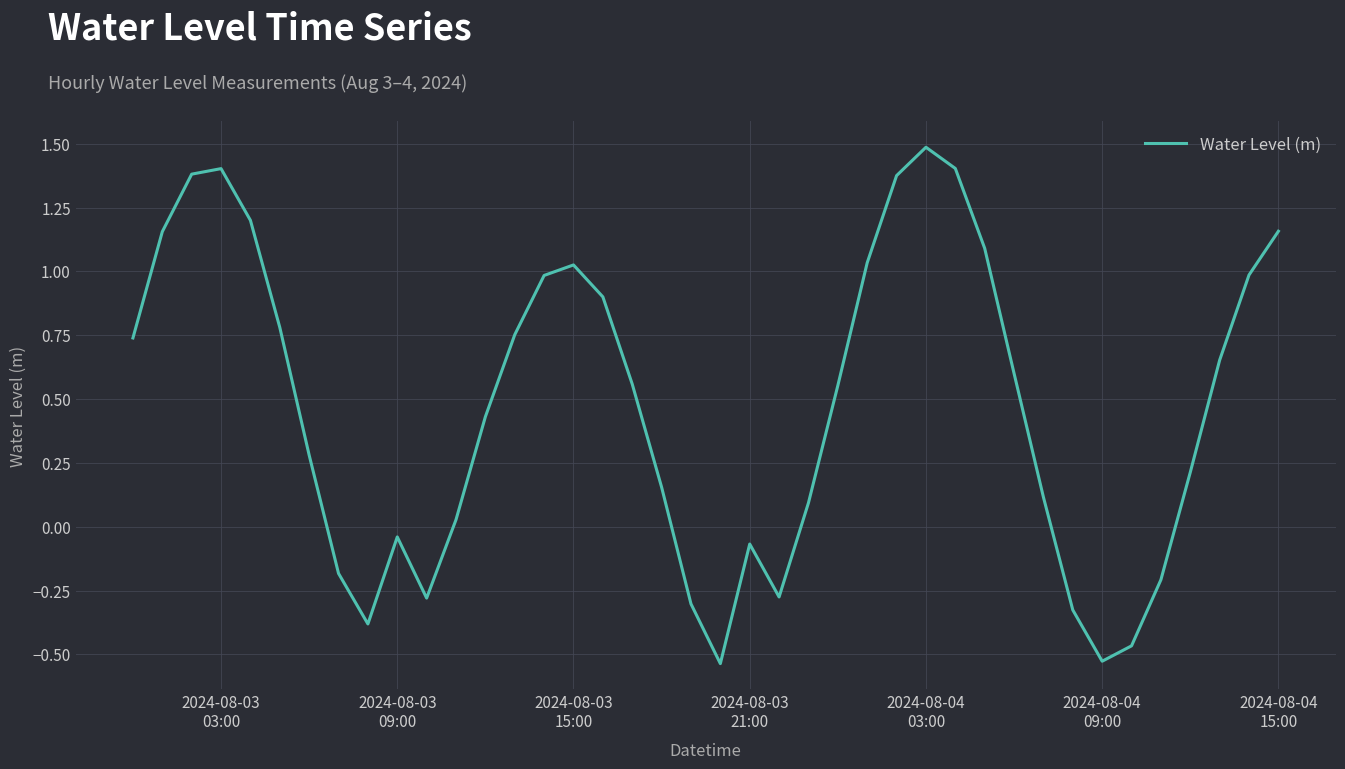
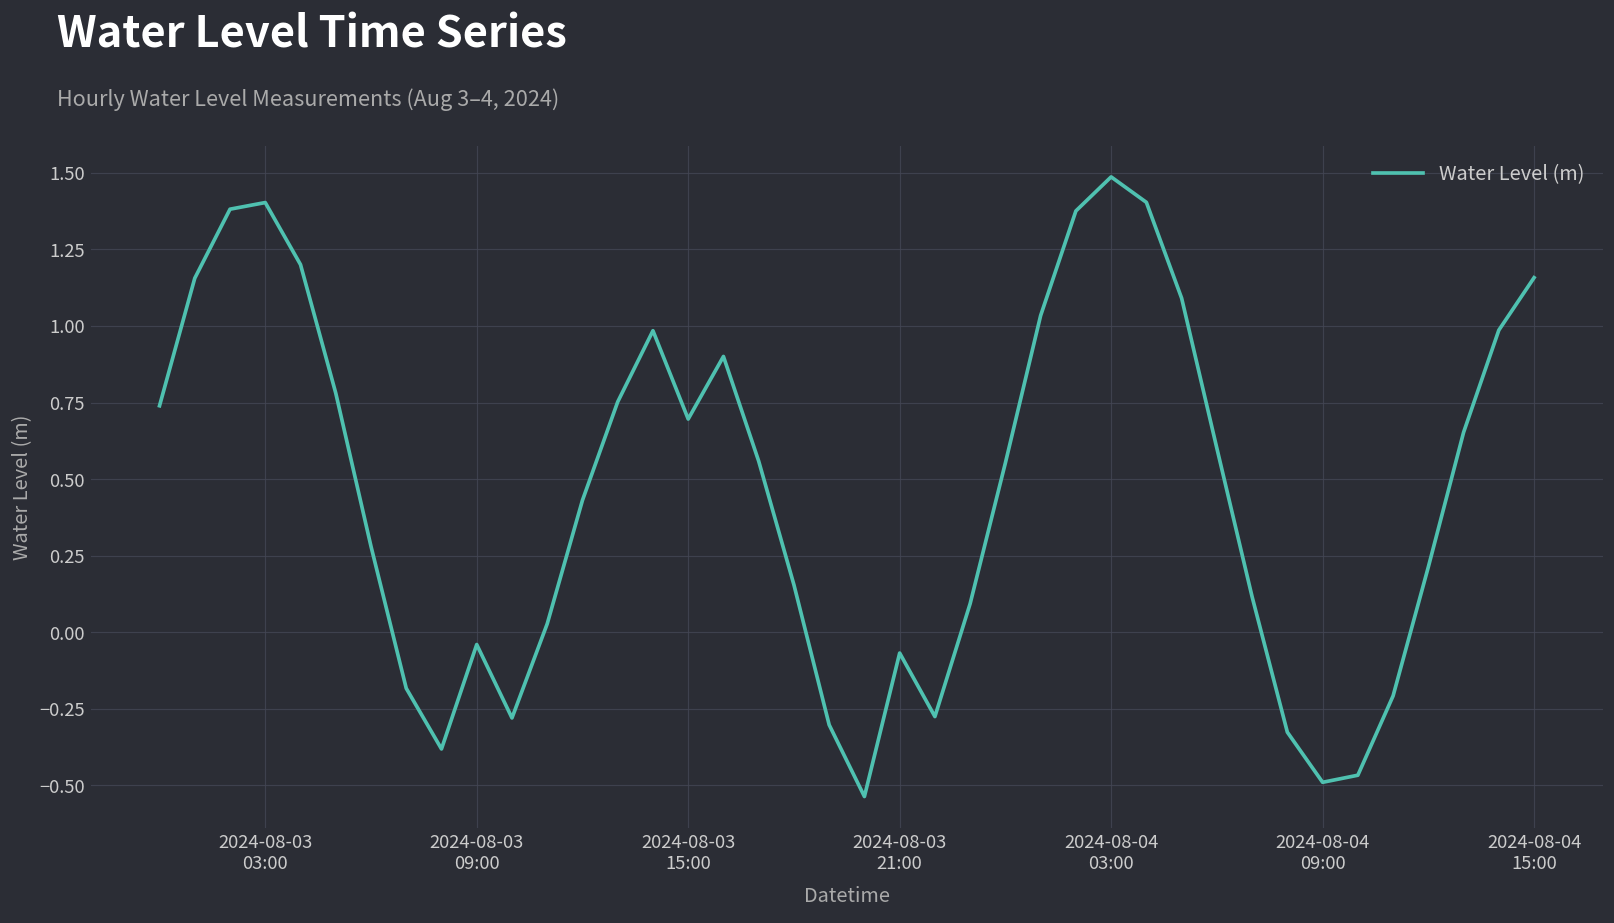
  {
    "2024-08-03 03:00": 1.40,
    "2024-08-03 09:00": -0.04,
-   "2024-08-03 15:00": 1.03,
+   "2024-08-03 15:00": 0.70,
    "2024-08-03 21:00": -0.07,
    "2024-08-04 03:00": 1.49,
-   "2024-08-04 09:00": -0.53,
+   "2024-08-04 09:00": -0.49,
    "2024-08-04 15:00": 1.16
  }
